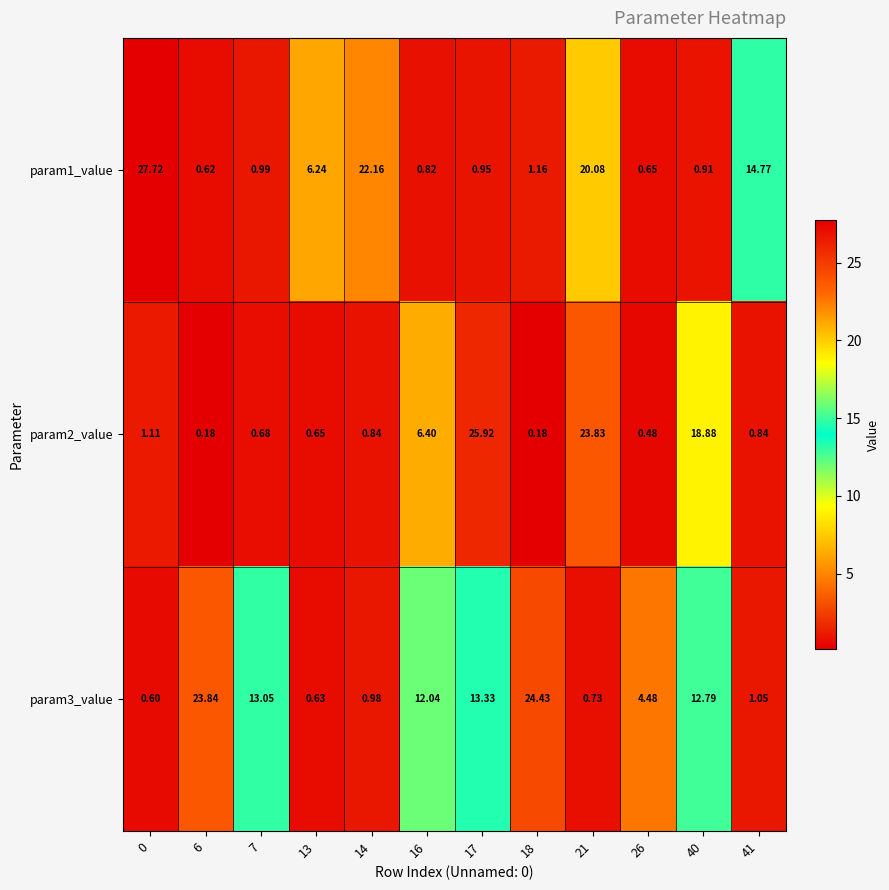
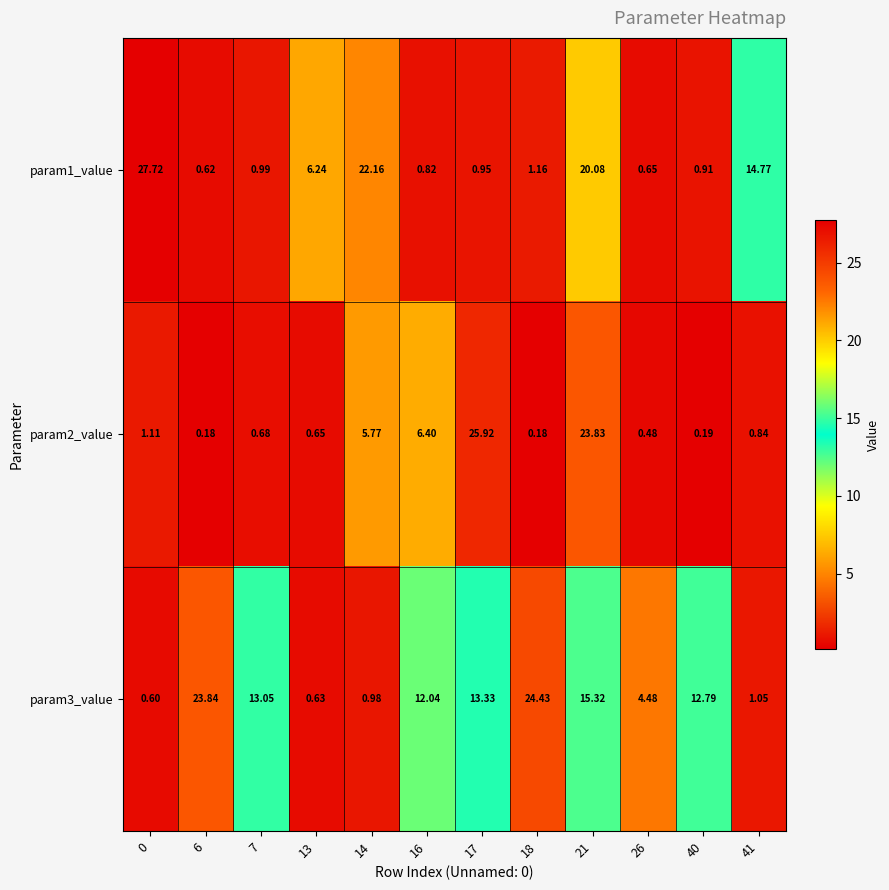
  {
    "param1_value": {
      "0": 27.72,
      "6": 0.62,
      "7": 0.99,
      "13": 6.24,
      "14": 22.16,
      "16": 0.82,
      "17": 0.95,
      "18": 1.16,
      "21": 20.08,
      "26": 0.65,
      "40": 0.91,
      "41": 14.77
    },
    "param2_value": {
      "0": 1.11,
      "6": 0.18,
      "7": 0.68,
      "13": 0.65,
-     "14": 0.84,
+     "14": 5.77,
      "16": 6.40,
      "17": 25.92,
      "18": 0.18,
      "21": 23.83,
      "26": 0.48,
-     "40": 18.88,
+     "40": 0.19,
      "41": 0.84
    },
    "param3_value": {
      "0": 0.60,
      "6": 23.84,
      "7": 13.05,
      "13": 0.63,
      "14": 0.98,
      "16": 12.04,
      "17": 13.33,
      "18": 24.43,
-     "21": 0.73,
+     "21": 15.32,
      "26": 4.48,
      "40": 12.79,
      "41": 1.05
    }
  }
